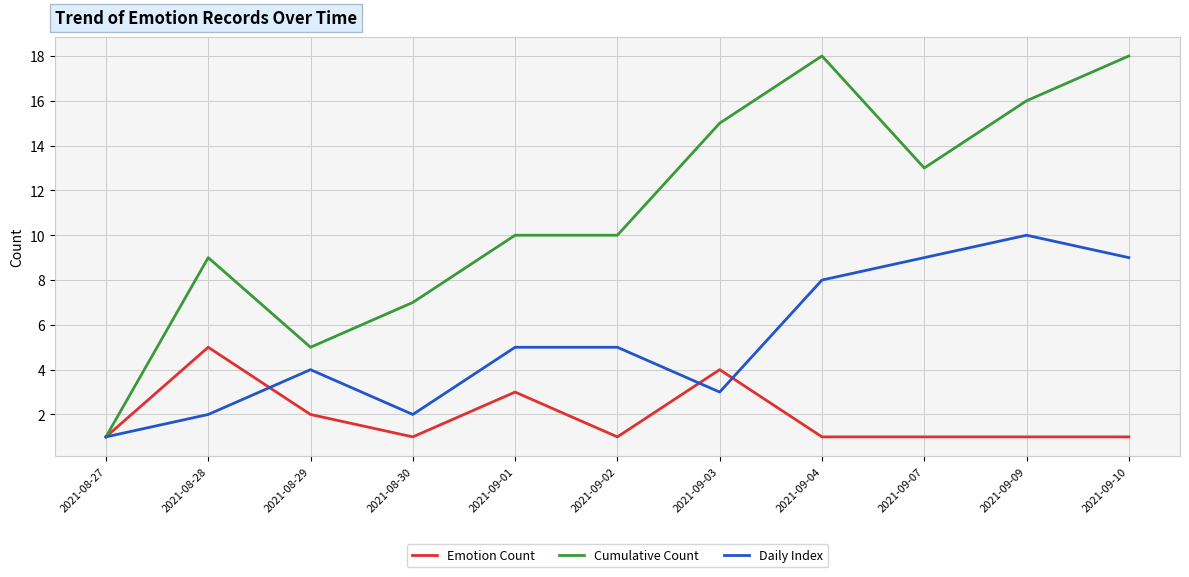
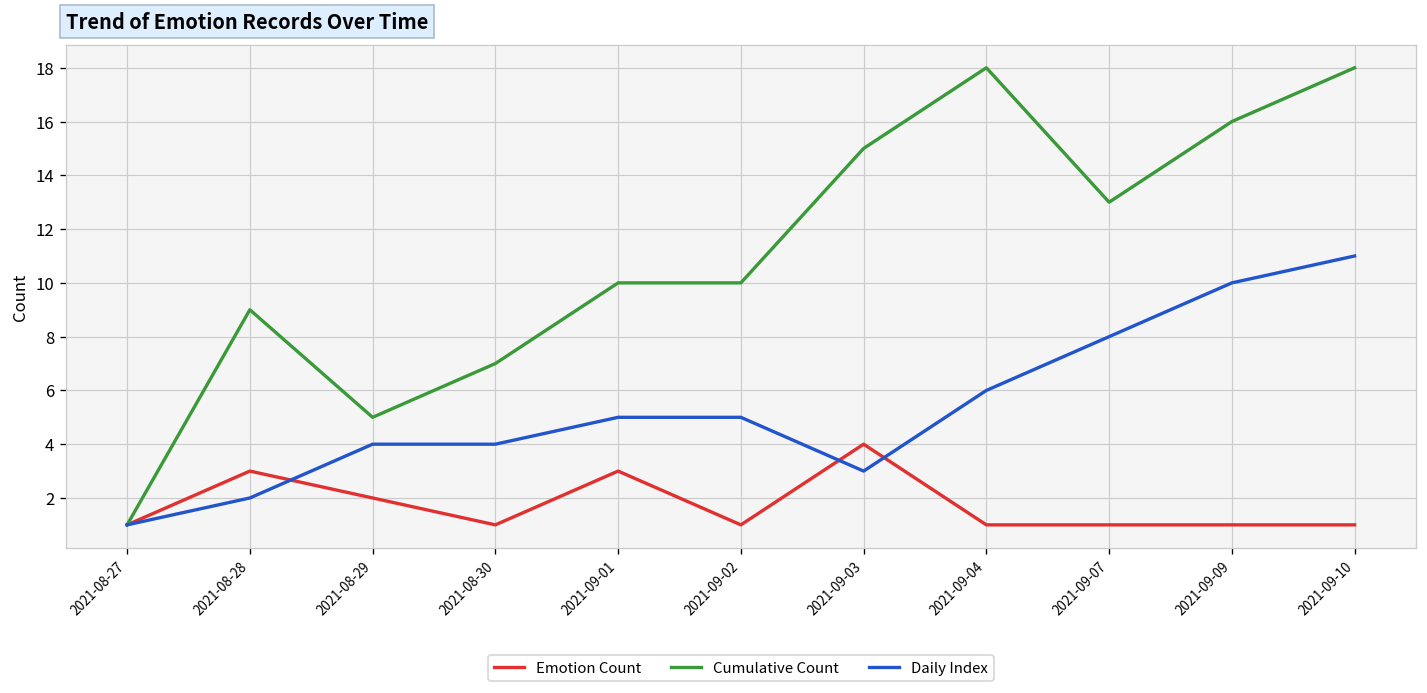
  {
    "Emotion Count": {
-     "2021-08-28": 5,
+     "2021-08-28": 3,
      "2021-08-29": 2,
      "2021-08-30": 1,
      "2021-09-01": 3,
      "2021-09-02": 1,
      "2021-09-03": 4,
      "2021-09-04": 1,
      "2021-09-07": 1,
      "2021-09-09": 1,
      "2021-09-10": 1
    },
    "Cumulative Count": {
      "2021-08-28": 9,
      "2021-08-29": 5,
      "2021-08-30": 7,
      "2021-09-01": 10,
      "2021-09-02": 10,
      "2021-09-03": 15,
      "2021-09-04": 18,
      "2021-09-07": 13,
      "2021-09-09": 16,
      "2021-09-10": 18
    },
    "Daily Index": {
      "2021-08-28": 2,
      "2021-08-29": 4,
-     "2021-08-30": 2,
+     "2021-08-30": 4,
      "2021-09-01": 5,
      "2021-09-02": 5,
      "2021-09-03": 3,
-     "2021-09-04": 8,
-     "2021-09-07": 9,
+     "2021-09-04": 6,
+     "2021-09-07": 8,
      "2021-09-09": 10,
-     "2021-09-10": 9
+     "2021-09-10": 11
    }
  }
